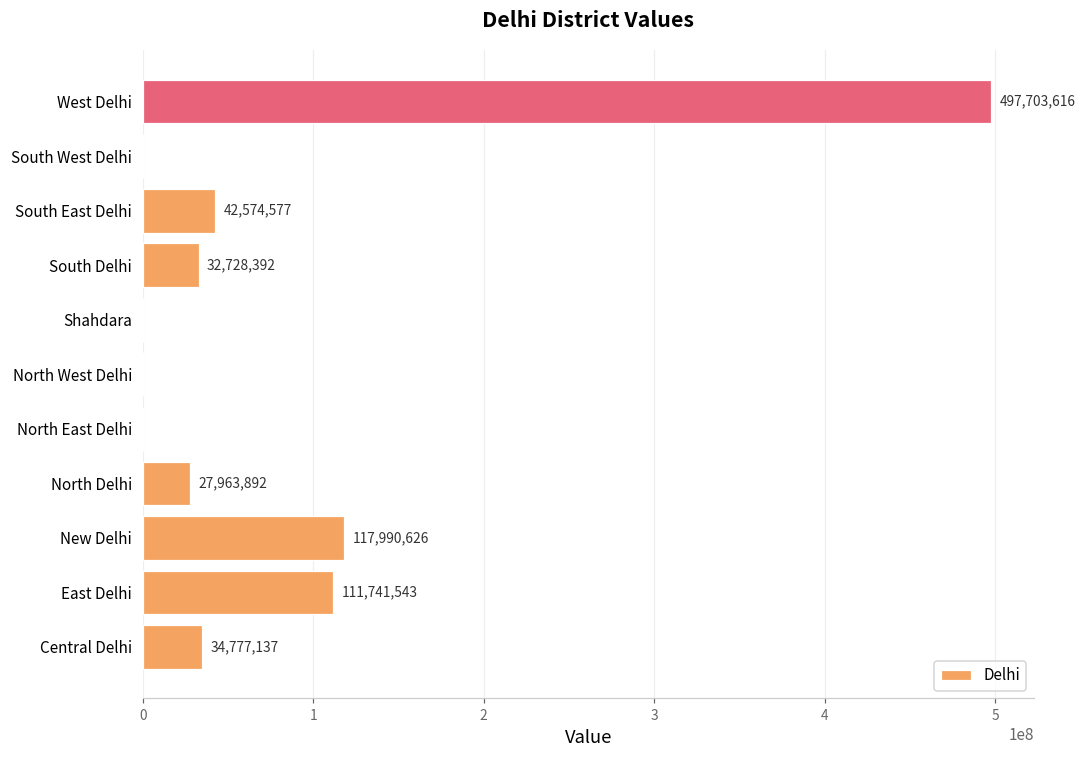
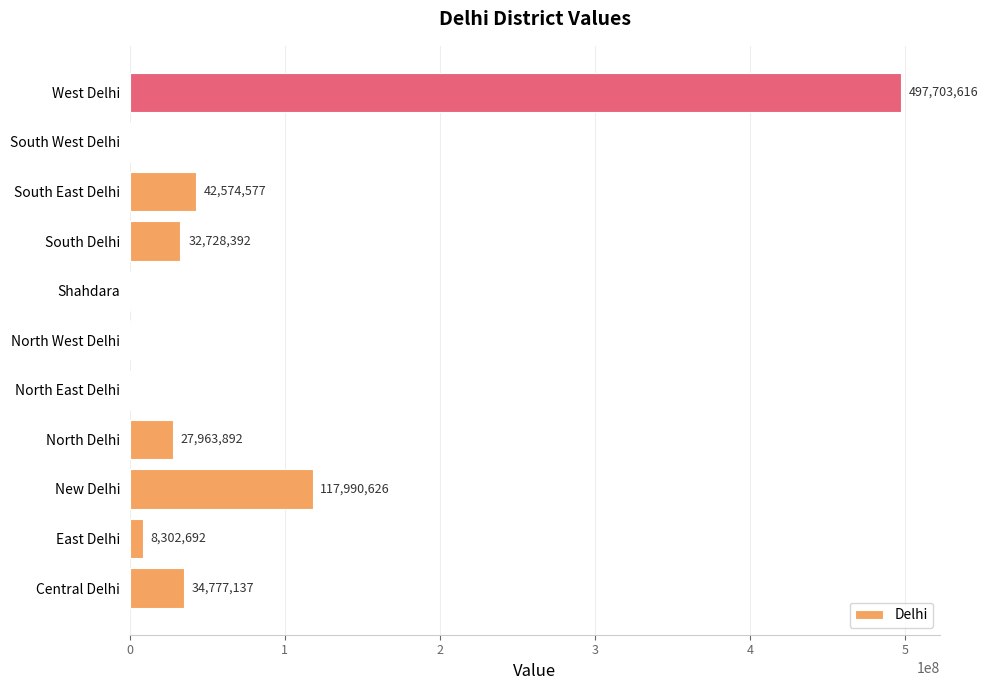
  {
    "West Delhi": "497,703,616",
    "South East Delhi": "42,574,577",
    "South Delhi": "32,728,392",
    "North Delhi": "27,963,892",
    "New Delhi": "117,990,626",
-   "East Delhi": "111,741,543",
+   "East Delhi": "8,302,692",
    "Central Delhi": "34,777,137"
  }
